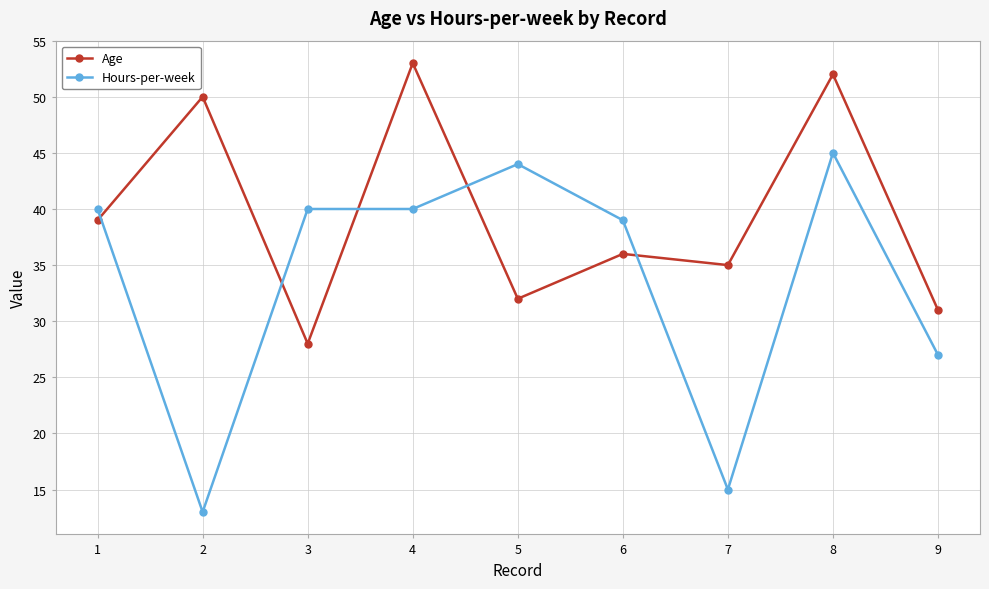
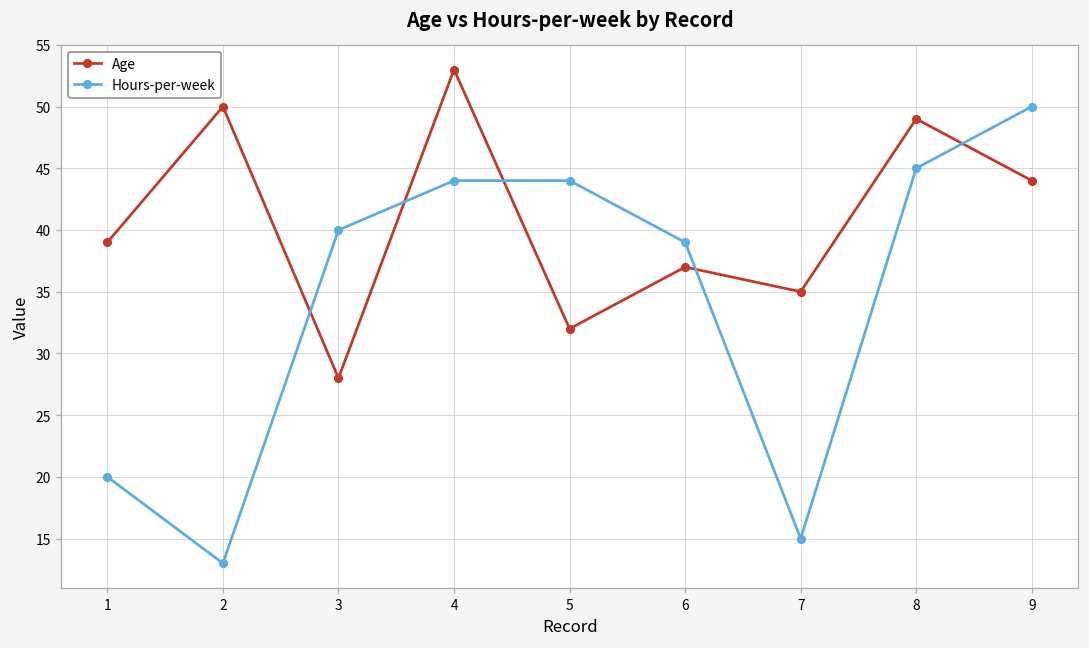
  {
    "Age": {
      "1": 39,
      "2": 50,
      "3": 28,
      "4": 53,
      "5": 32,
-     "6": 36,
+     "6": 37,
      "7": 35,
-     "8": 52,
-     "9": 31
+     "8": 49,
+     "9": 44
    },
    "Hours-per-week": {
-     "1": 40,
+     "1": 20,
      "2": 13,
      "3": 40,
-     "4": 40,
+     "4": 44,
      "5": 44,
      "6": 39,
      "7": 15,
      "8": 45,
-     "9": 27
+     "9": 50
    }
  }
